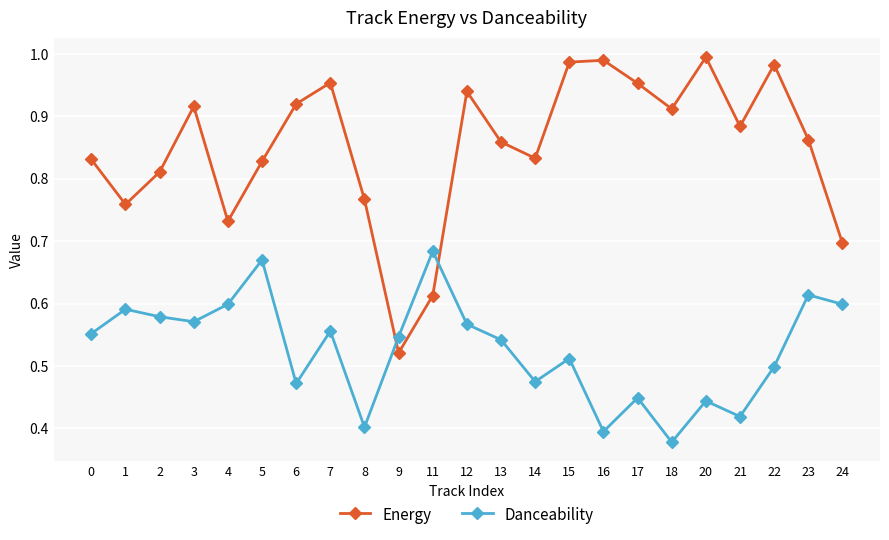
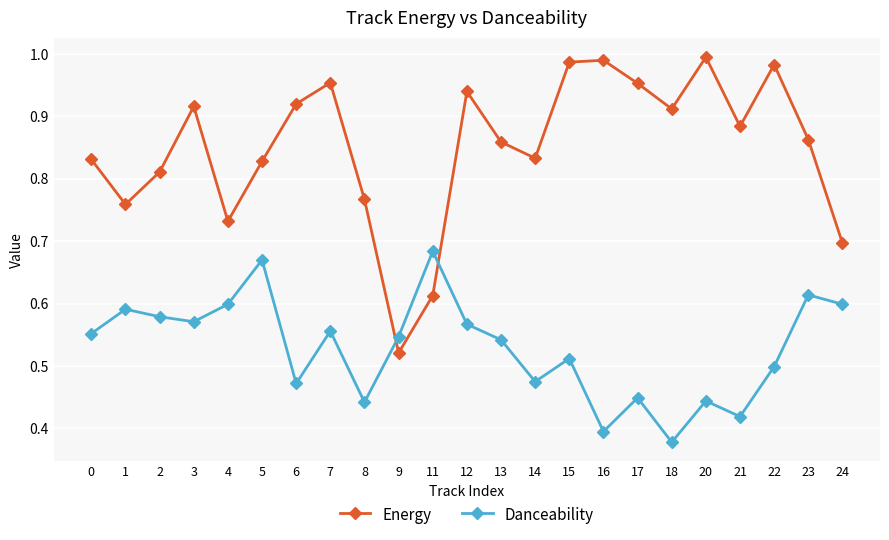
  {
    "Energy": {
      "0": 0.83,
      "1": 0.76,
      "2": 0.81,
      "3": 0.92,
      "4": 0.73,
      "5": 0.83,
      "6": 0.92,
      "7": 0.95,
      "8": 0.77,
      "9": 0.52,
      "11": 0.61,
      "12": 0.94,
      "13": 0.86,
      "14": 0.83,
      "15": 0.99,
      "16": 0.99,
      "17": 0.95,
      "18": 0.91,
      "20": 1.00,
      "21": 0.88,
      "22": 0.98,
      "23": 0.86,
      "24": 0.70
    },
    "Danceability": {
      "0": 0.55,
      "1": 0.59,
      "2": 0.58,
      "3": 0.57,
      "4": 0.60,
      "5": 0.67,
      "6": 0.47,
      "7": 0.56,
-     "8": 0.40,
+     "8": 0.44,
      "9": 0.55,
      "11": 0.68,
      "12": 0.57,
      "13": 0.54,
      "14": 0.48,
      "15": 0.51,
      "16": 0.40,
      "17": 0.45,
      "18": 0.38,
      "20": 0.44,
      "21": 0.42,
      "22": 0.50,
      "23": 0.61,
      "24": 0.60
    }
  }
